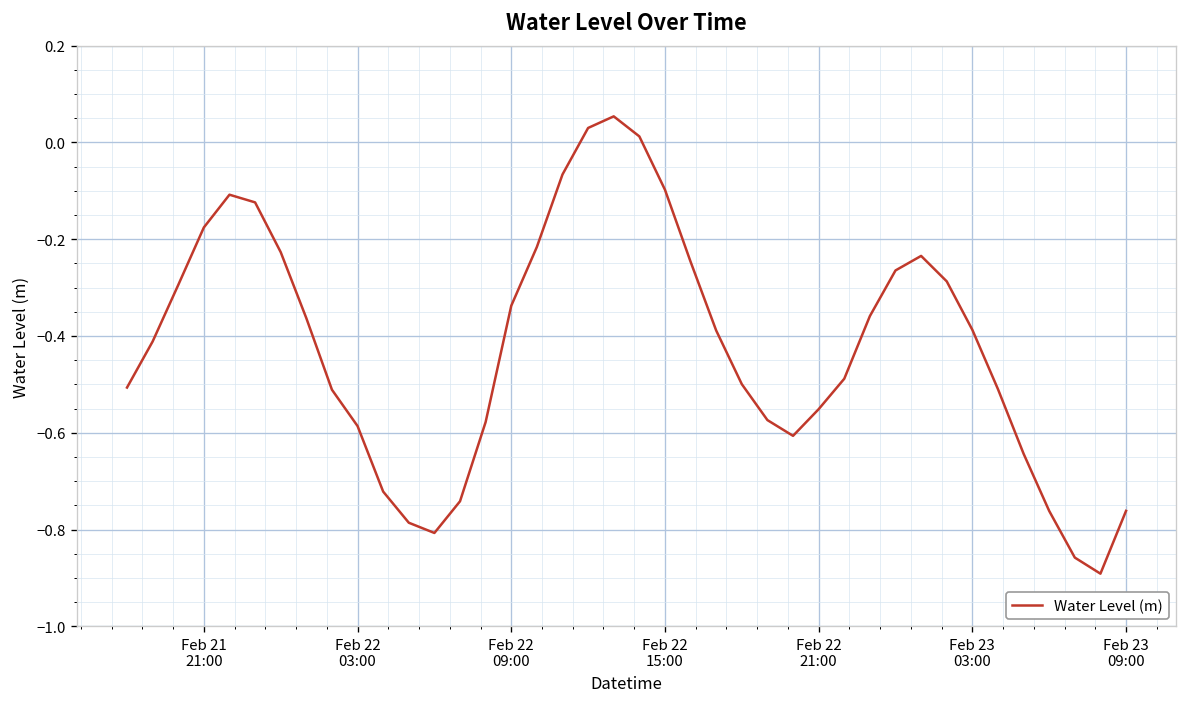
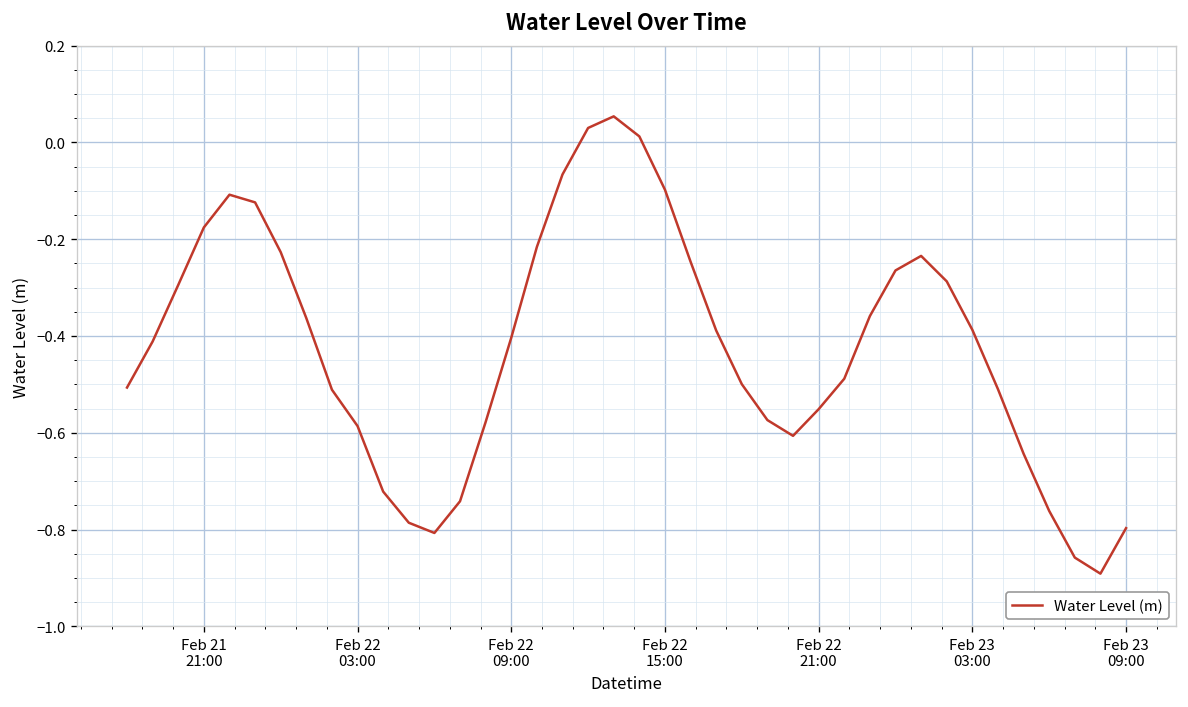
  {
    "Feb 21 21:00": -0.18,
    "Feb 22 03:00": -0.59,
-   "Feb 22 09:00": -0.34,
+   "Feb 22 09:00": -0.40,
    "Feb 22 15:00": -0.10,
    "Feb 22 21:00": -0.55,
    "Feb 23 03:00": -0.39,
-   "Feb 23 09:00": -0.76
+   "Feb 23 09:00": -0.80
  }
